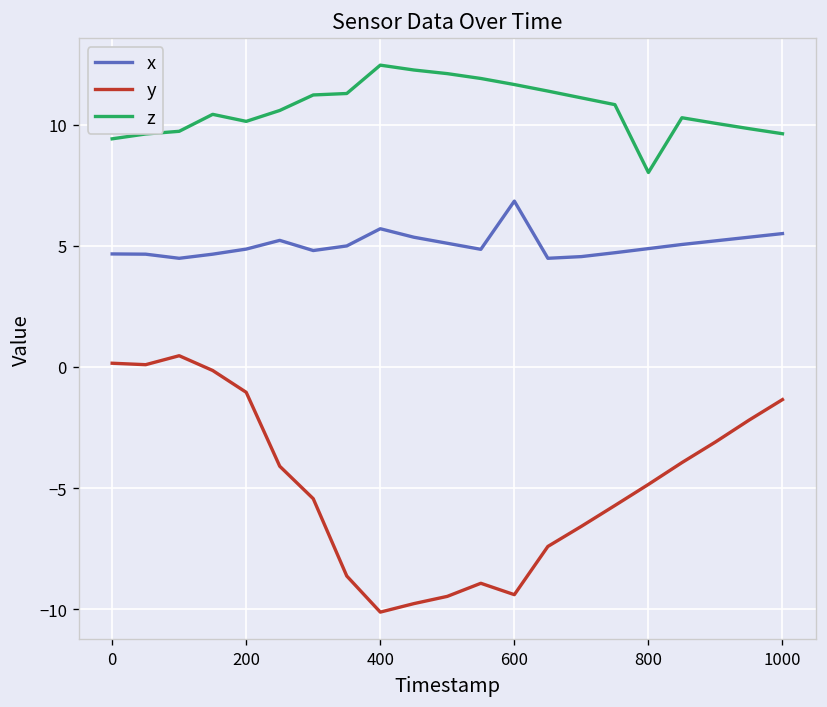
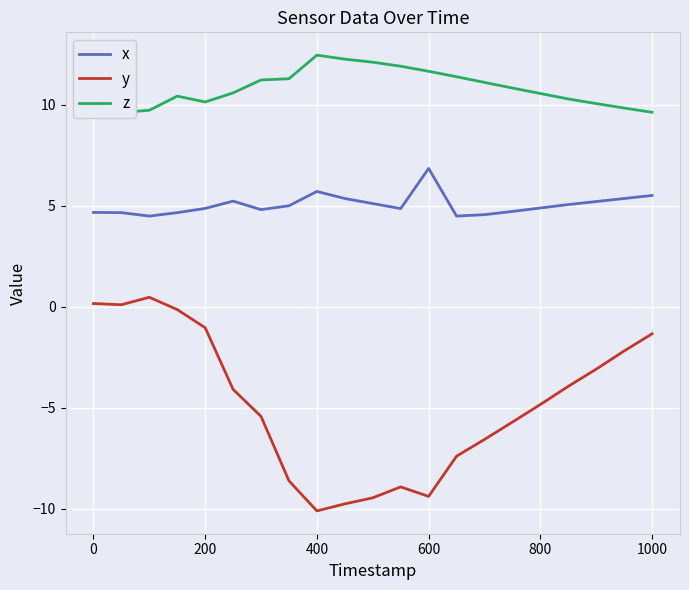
  {
    "x": {
      "0": 4.7,
      "200": 4.9,
      "400": 5.7,
      "600": 6.8,
      "800": 4.9,
      "1000": 5.5
    },
    "y": {
      "0": 0.2,
      "200": -1.1,
      "400": -10.1,
      "600": -9.4,
      "800": -4.9,
      "1000": -1.4
    },
    "z": {
      "200": 10.1,
      "400": 12.5,
      "600": 11.7,
-     "800": 8.0,
+     "800": 10.6,
      "1000": 9.6
    }
  }
